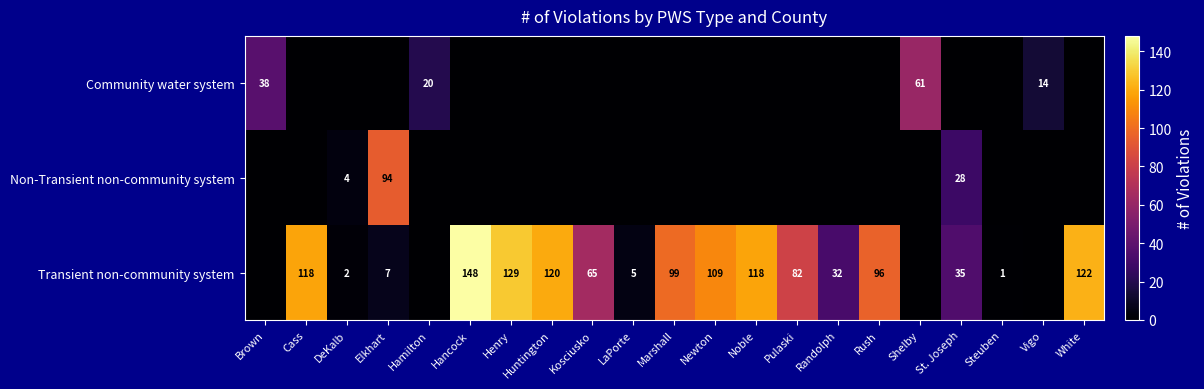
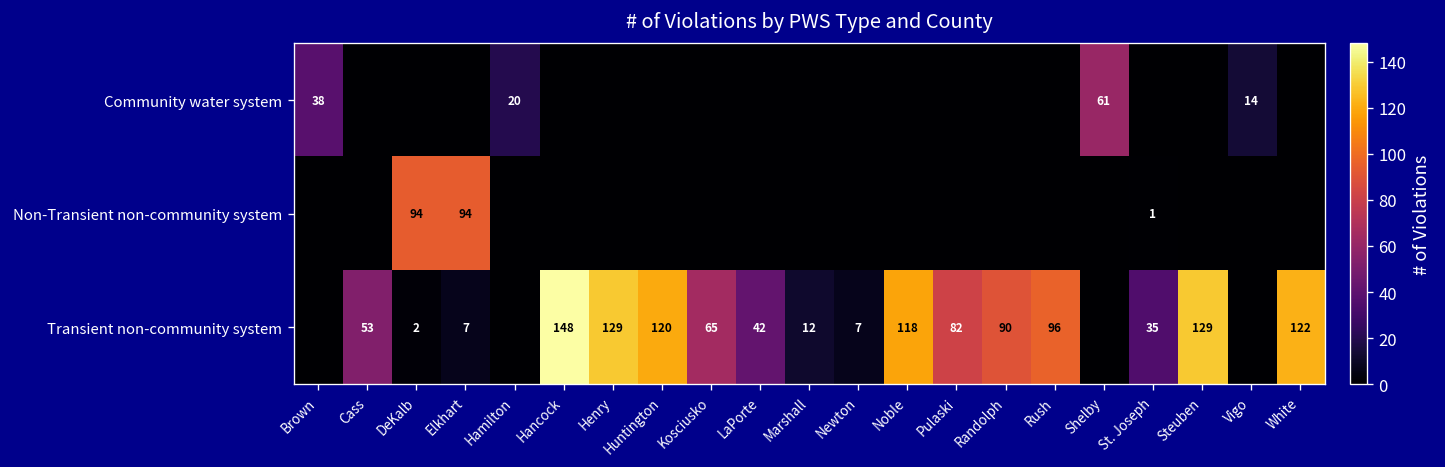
  {
    "Community water system": {
      "Brown": 38,
      "Hamilton": 20,
      "Shelby": 61,
      "Vigo": 14
    },
    "Non-Transient non-community system": {
-     "DeKalb": 4,
+     "DeKalb": 94,
      "Elkhart": 94,
-     "St. Joseph": 28
+     "St. Joseph": 1
    },
    "Transient non-community system": {
-     "Cass": 118,
+     "Cass": 53,
      "DeKalb": 2,
      "Elkhart": 7,
      "Hancock": 148,
      "Henry": 129,
      "Huntington": 120,
      "Kosciusko": 65,
-     "LaPorte": 5,
-     "Marshall": 99,
-     "Newton": 109,
+     "LaPorte": 42,
+     "Marshall": 12,
+     "Newton": 7,
      "Noble": 118,
      "Pulaski": 82,
-     "Randolph": 32,
+     "Randolph": 90,
      "Rush": 96,
      "St. Joseph": 35,
-     "Steuben": 1,
+     "Steuben": 129,
      "White": 122
    }
  }
